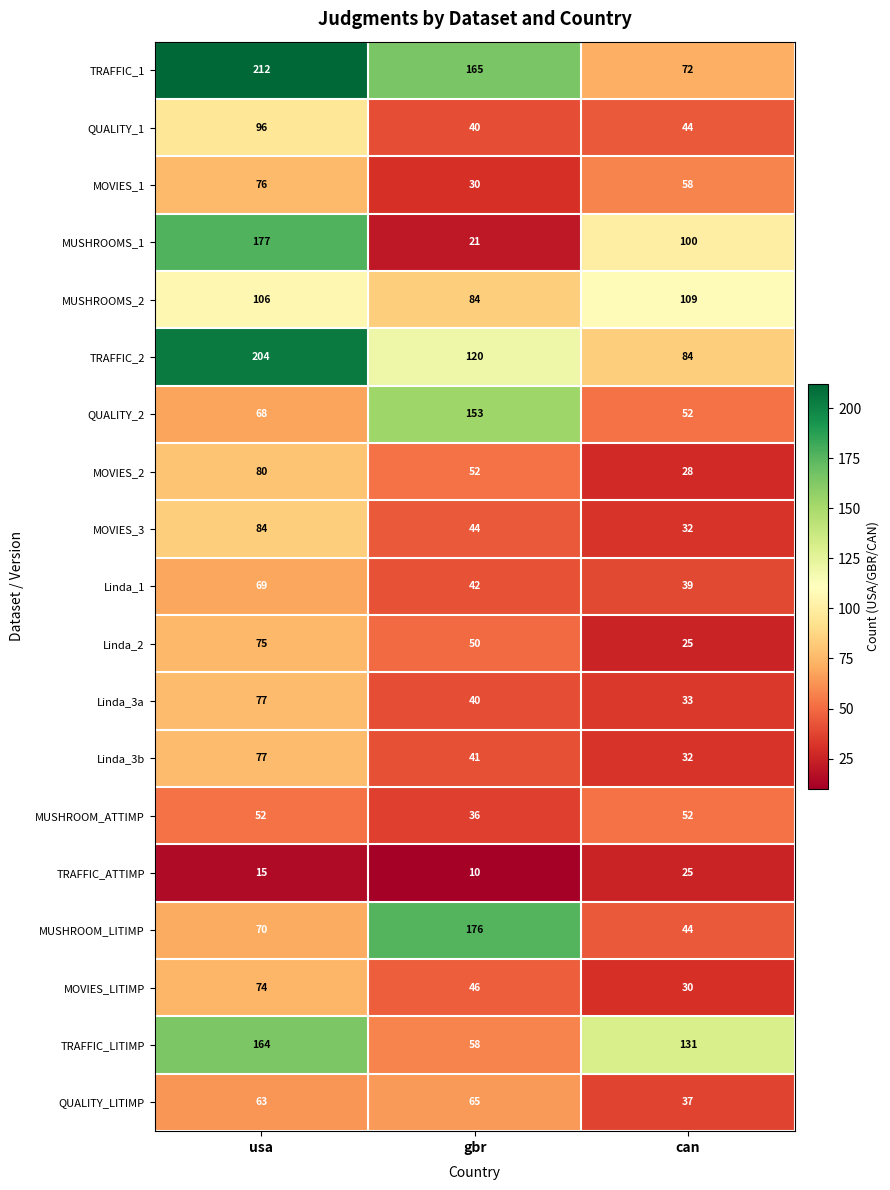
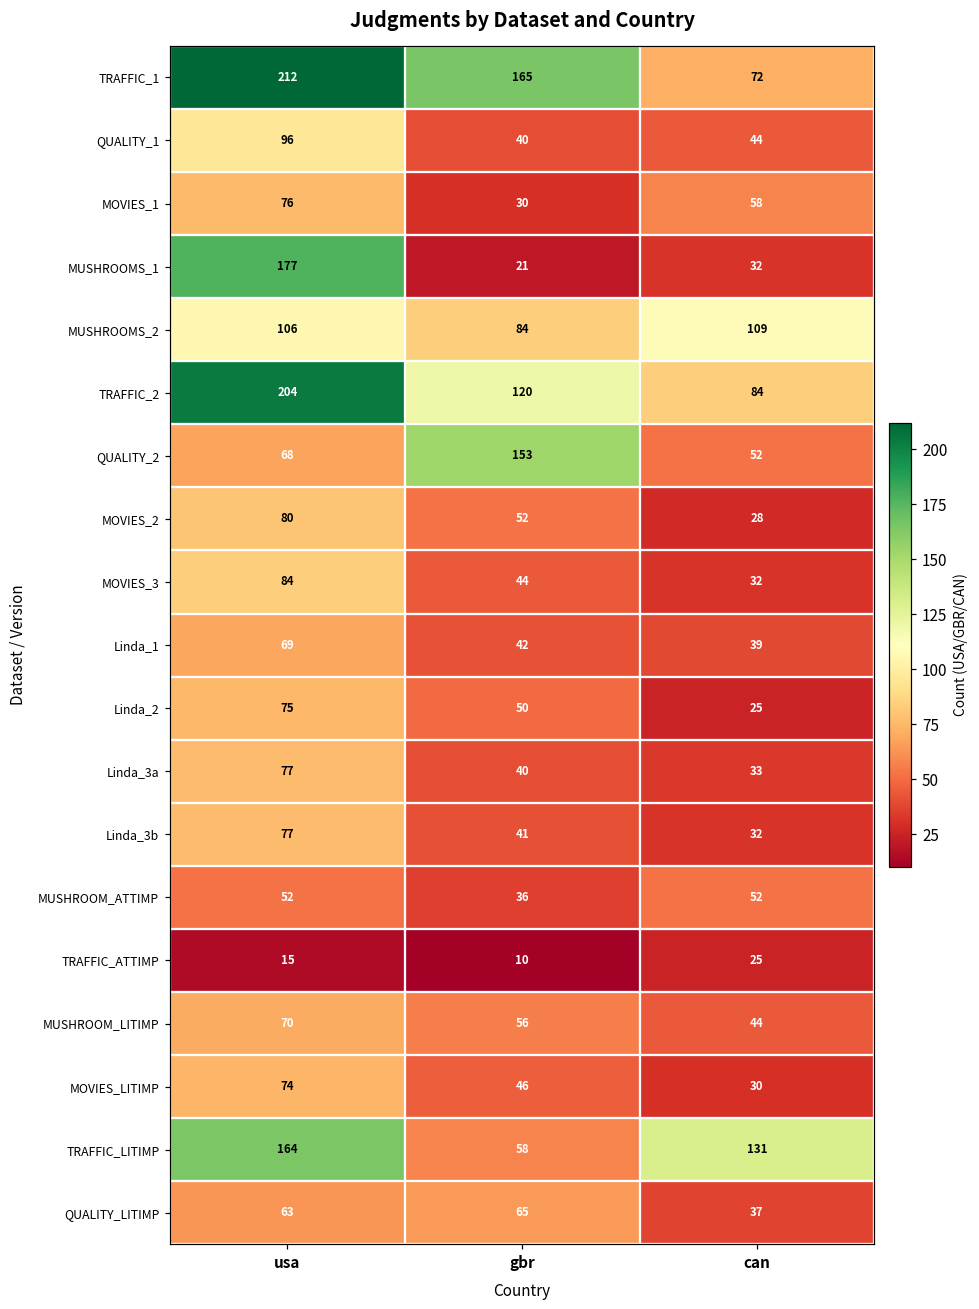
  {
    "TRAFFIC_1": {
      "usa": 212,
      "gbr": 165,
      "can": 72
    },
    "QUALITY_1": {
      "usa": 96,
      "gbr": 40,
      "can": 44
    },
    "MOVIES_1": {
      "usa": 76,
      "gbr": 30,
      "can": 58
    },
    "MUSHROOMS_1": {
      "usa": 177,
      "gbr": 21,
-     "can": 100
+     "can": 32
    },
    "MUSHROOMS_2": {
      "usa": 106,
      "gbr": 84,
      "can": 109
    },
    "TRAFFIC_2": {
      "usa": 204,
      "gbr": 120,
      "can": 84
    },
    "QUALITY_2": {
      "usa": 68,
      "gbr": 153,
      "can": 52
    },
    "MOVIES_2": {
      "usa": 80,
      "gbr": 52,
      "can": 28
    },
    "MOVIES_3": {
      "usa": 84,
      "gbr": 44,
      "can": 32
    },
    "Linda_1": {
      "usa": 69,
      "gbr": 42,
      "can": 39
    },
    "Linda_2": {
      "usa": 75,
      "gbr": 50,
      "can": 25
    },
    "Linda_3a": {
      "usa": 77,
      "gbr": 40,
      "can": 33
    },
    "Linda_3b": {
      "usa": 77,
      "gbr": 41,
      "can": 32
    },
    "MUSHROOM_ATTIMP": {
      "usa": 52,
      "gbr": 36,
      "can": 52
    },
    "TRAFFIC_ATTIMP": {
      "usa": 15,
      "gbr": 10,
      "can": 25
    },
    "MUSHROOM_LITIMP": {
      "usa": 70,
-     "gbr": 176,
+     "gbr": 56,
      "can": 44
    },
    "MOVIES_LITIMP": {
      "usa": 74,
      "gbr": 46,
      "can": 30
    },
    "TRAFFIC_LITIMP": {
      "usa": 164,
      "gbr": 58,
      "can": 131
    },
    "QUALITY_LITIMP": {
      "usa": 63,
      "gbr": 65,
      "can": 37
    }
  }
